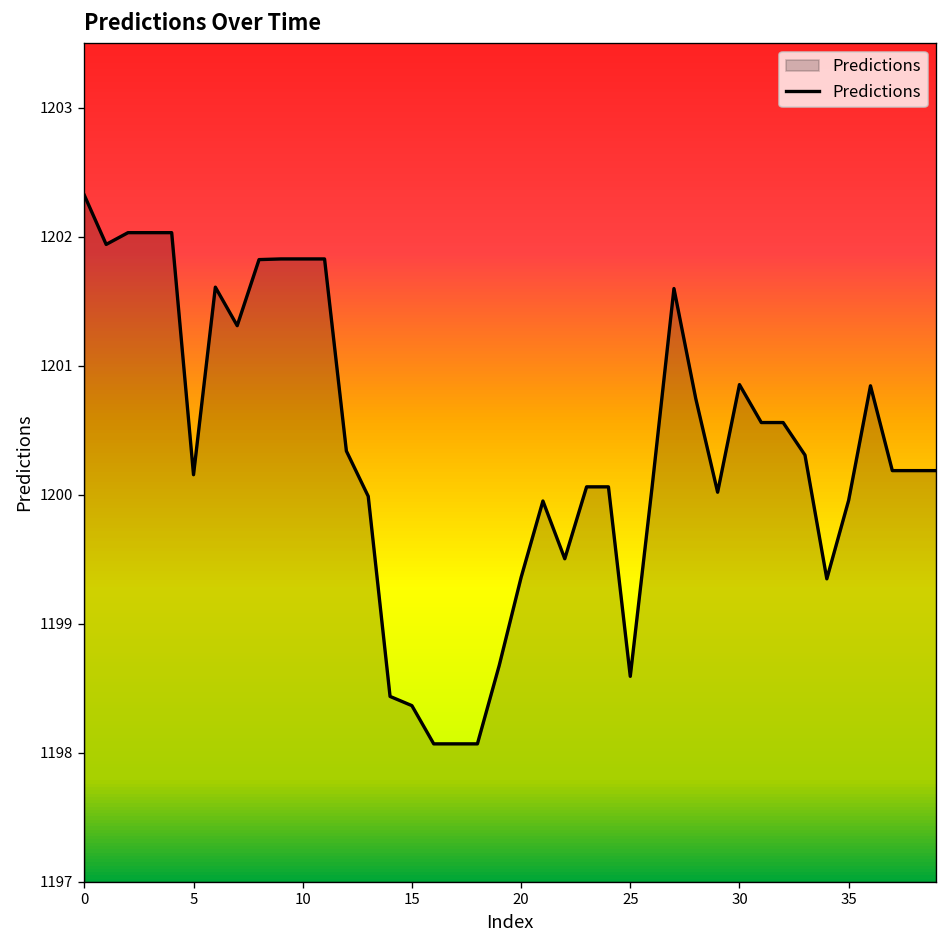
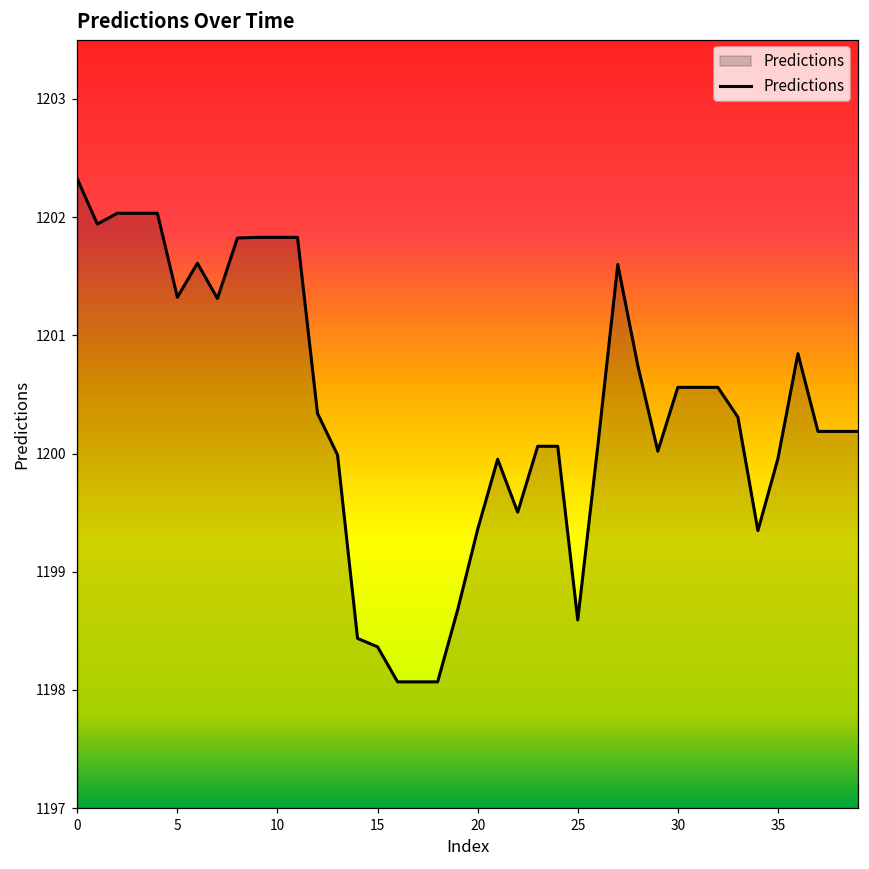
  {
    "0": 1202.32,
-   "5": 1200.16,
+   "5": 1201.32,
    "10": 1201.83,
    "15": 1198.36,
    "20": 1199.36,
    "25": 1198.59,
-   "30": 1200.85,
+   "30": 1200.56,
    "35": 1199.96
  }
